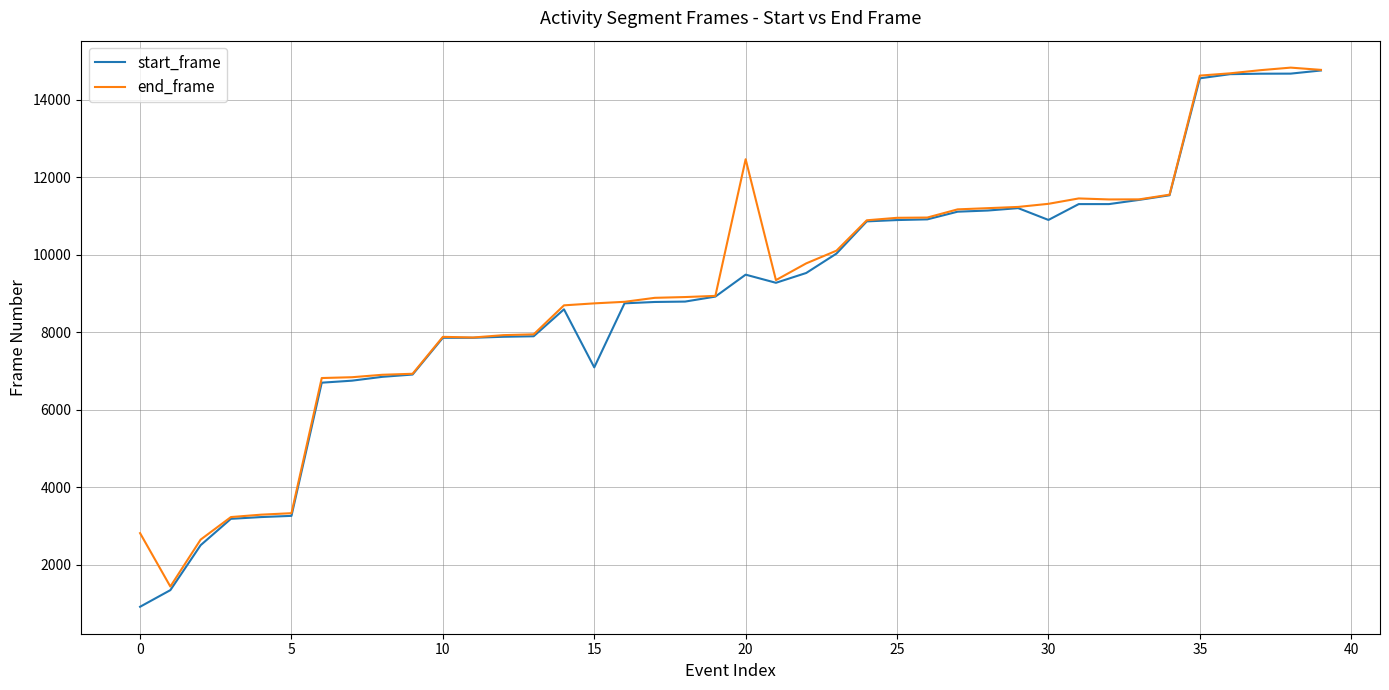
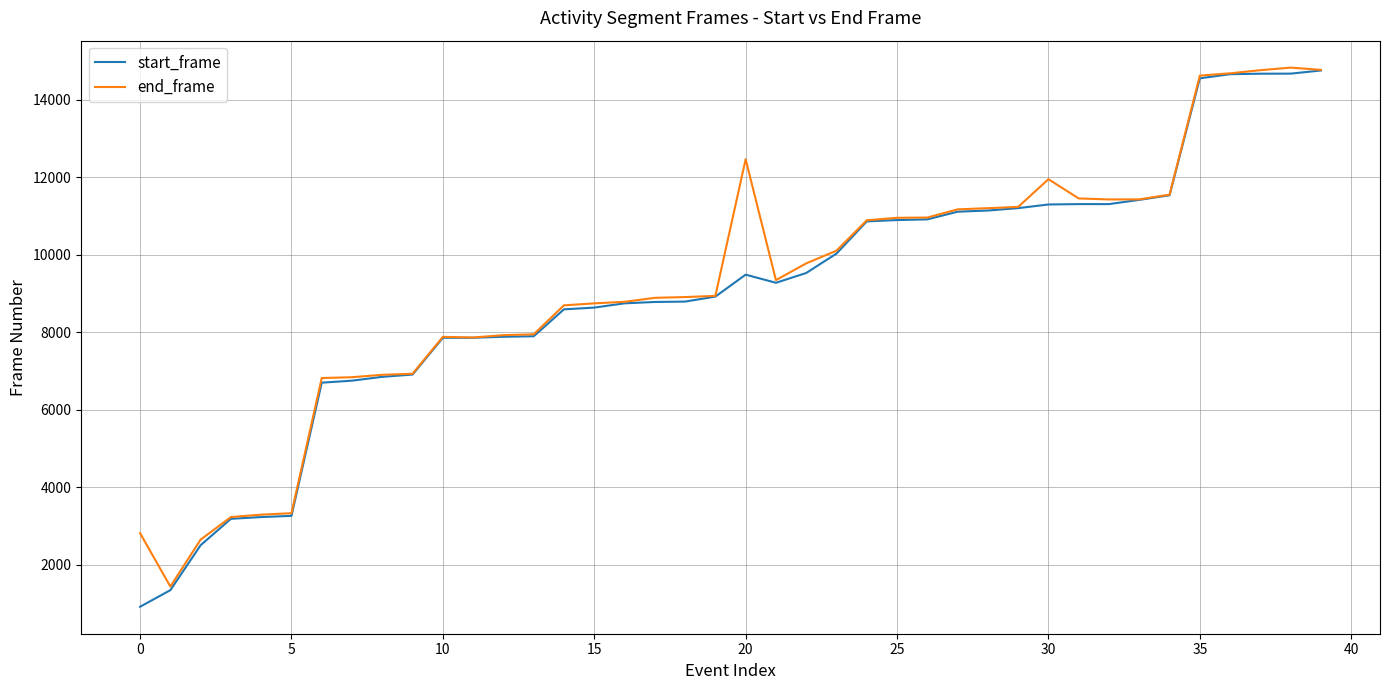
  {
    "start_frame": {
      "0": 900,
      "5": 3300,
-     "15": 7100,
+     "15": 8600,
      "20": 9500,
-     "30": 10900,
+     "30": 11300,
      "35": 14600
    },
    "end_frame": {
      "0": 2800,
      "5": 3300,
      "15": 8700,
      "20": 12500,
-     "30": 11300,
+     "30": 11900,
      "35": 14600
    }
  }
